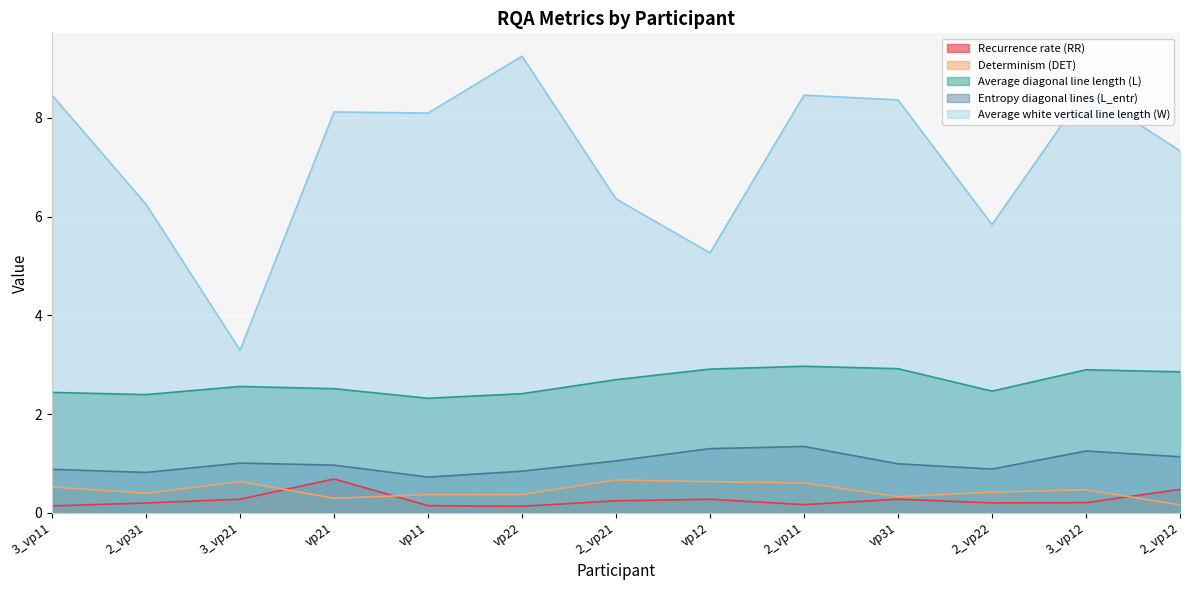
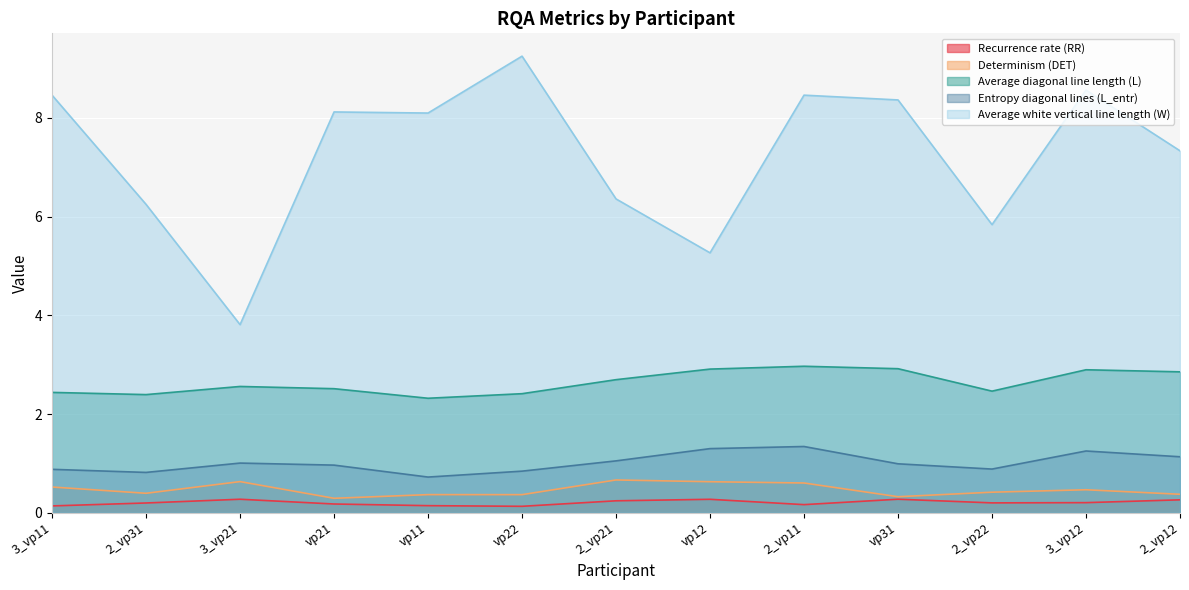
  {
    "Recurrence rate (RR)": {
      "3_vp11": 0.1,
      "2_vp31": 0.2,
      "3_vp21": 0.3,
-     "vp21": 0.7,
+     "vp21": 0.2,
      "vp11": 0.1,
      "vp22": 0.1,
      "2_vp21": 0.2,
      "vp12": 0.3,
      "2_vp11": 0.2,
      "2_vp22": 0.2,
      "3_vp12": 0.2,
-     "2_vp12": 0.5
+     "2_vp12": 0.3
    },
    "Determinism (DET)": {
      "3_vp11": 0.5,
      "2_vp31": 0.4,
      "3_vp21": 0.6,
      "vp21": 0.3,
      "vp11": 0.4,
      "vp22": 0.4,
      "2_vp21": 0.7,
      "vp12": 0.6,
      "2_vp11": 0.6,
      "2_vp22": 0.4,
      "3_vp12": 0.5,
-     "2_vp12": 0.2
+     "2_vp12": 0.4
    },
    "Average white vertical line length (W)": {
      "3_vp11": 8.5,
      "2_vp31": 6.2,
-     "3_vp21": 3.3,
+     "3_vp21": 3.8,
      "vp21": 8.1,
      "vp11": 8.1,
      "vp22": 9.2,
      "2_vp21": 6.4,
      "vp12": 5.3,
      "2_vp11": 8.5,
      "vp31": 8.4,
      "2_vp22": 5.8,
      "2_vp12": 7.3
    }
  }
